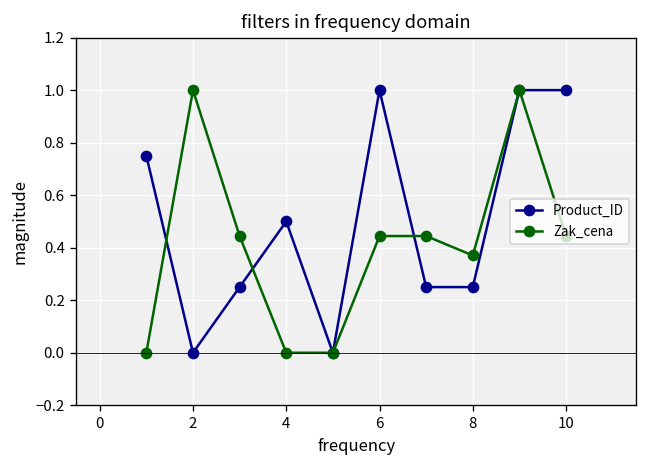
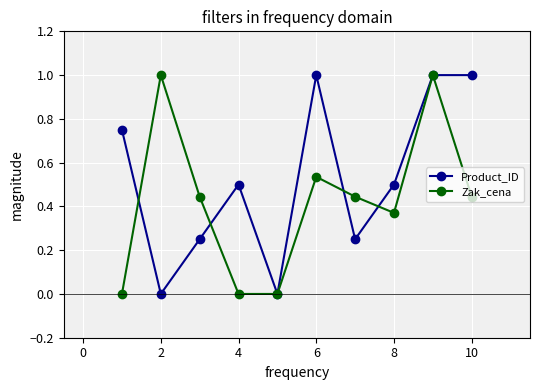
  {
    "Product_ID": {
      "2": 0.00,
      "4": 0.50,
      "6": 1.00,
-     "8": 0.25,
+     "8": 0.50,
      "10": 1.00
    },
    "Zak_cena": {
      "2": 1.00,
      "4": 0.00,
-     "6": 0.44,
+     "6": 0.54,
      "8": 0.37
    }
  }
